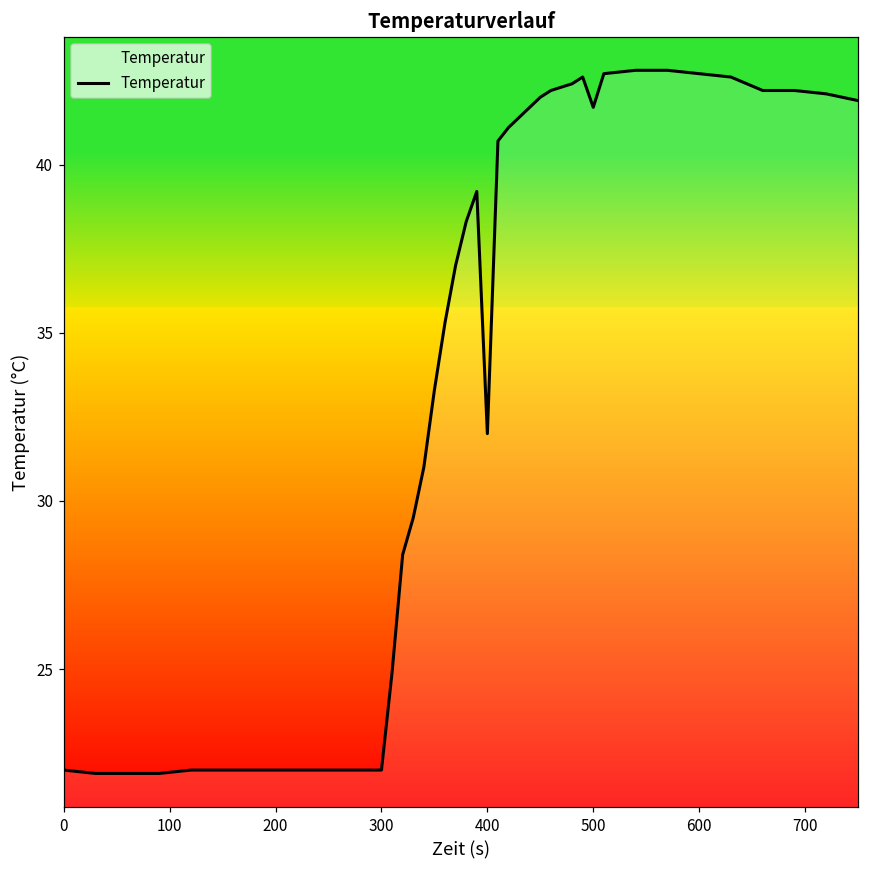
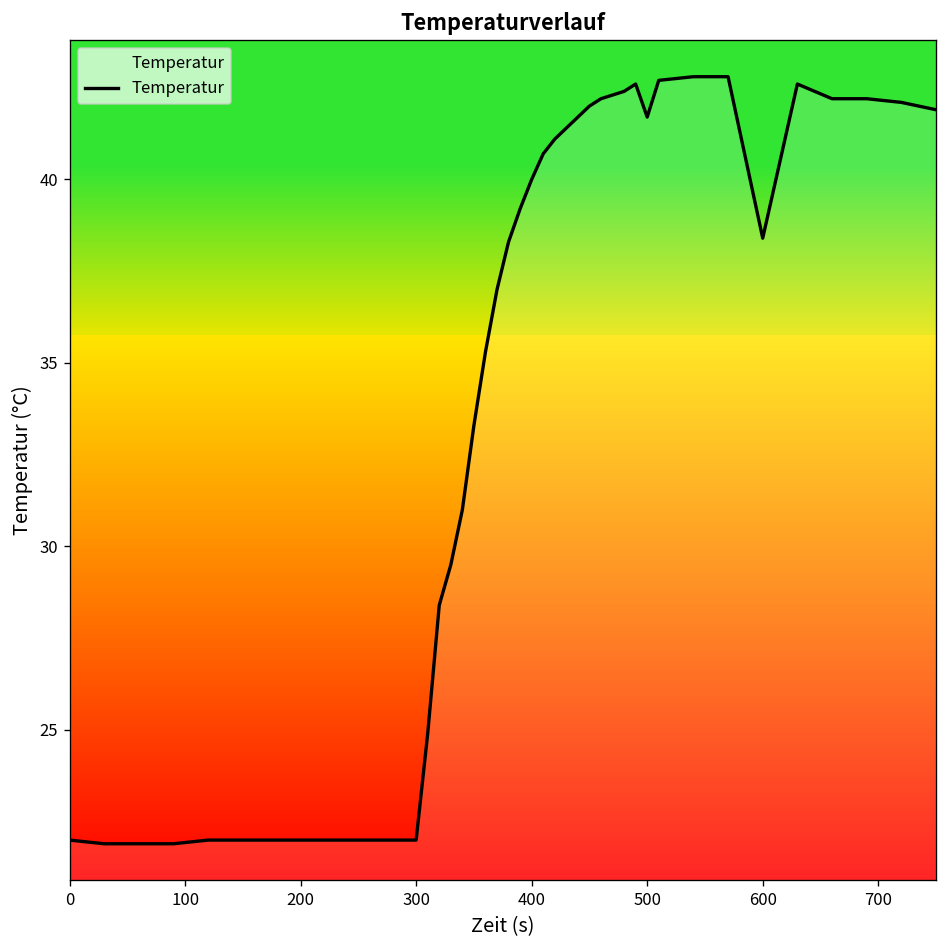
  {
    "0": 22.0,
    "300": 22.0,
-   "400": 32,
+   "400": 40,
    "500": 41.7,
-   "600": 42.7
+   "600": 38.4
  }
